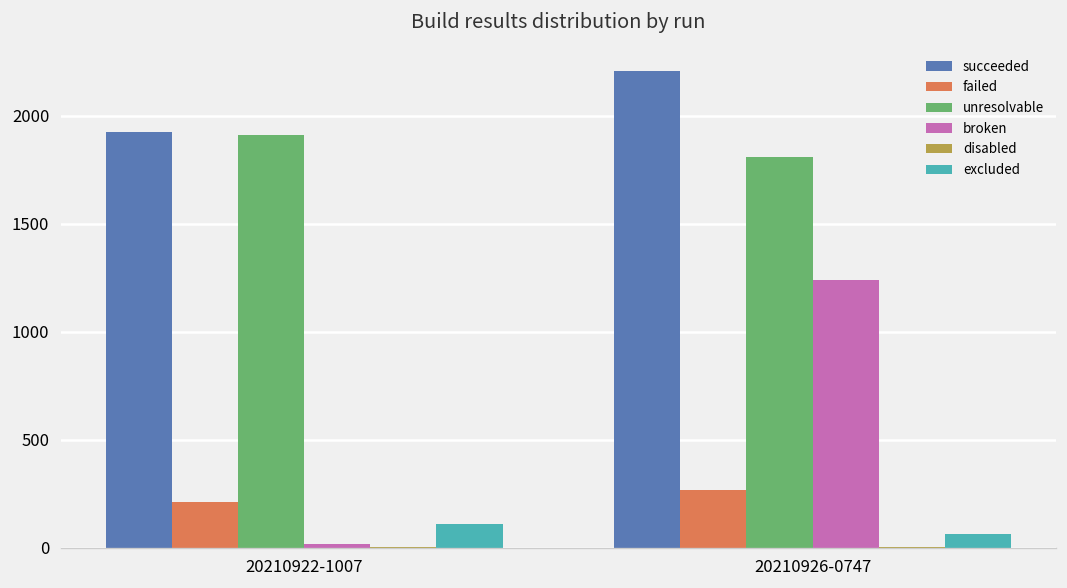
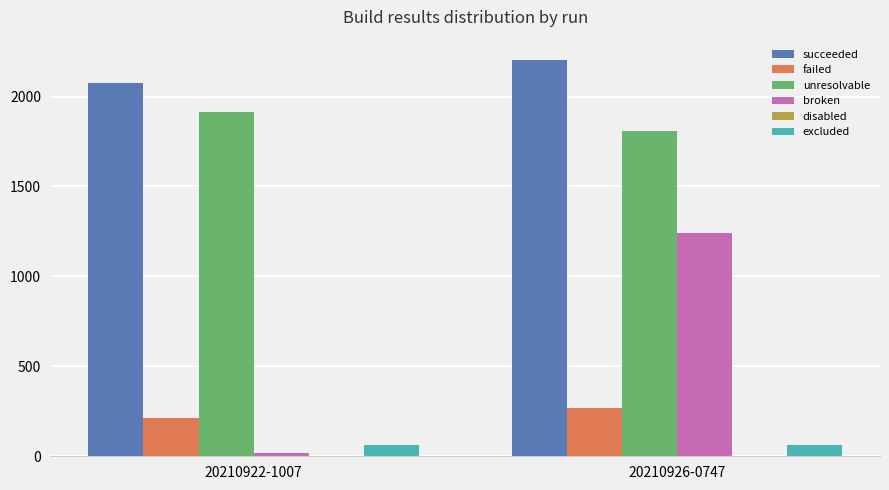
  {
    "succeeded": {
-     "20210922-1007": 1920,
+     "20210922-1007": 2070,
      "20210926-0747": 2210
    },
    "unresolvable": {
      "20210922-1007": 1910,
      "20210926-0747": 1810
    },
    "broken": {
      "20210922-1007": 20,
      "20210926-0747": 1240
    },
    "excluded": {
-     "20210922-1007": 110,
+     "20210922-1007": 60,
      "20210926-0747": 60
    }
  }
